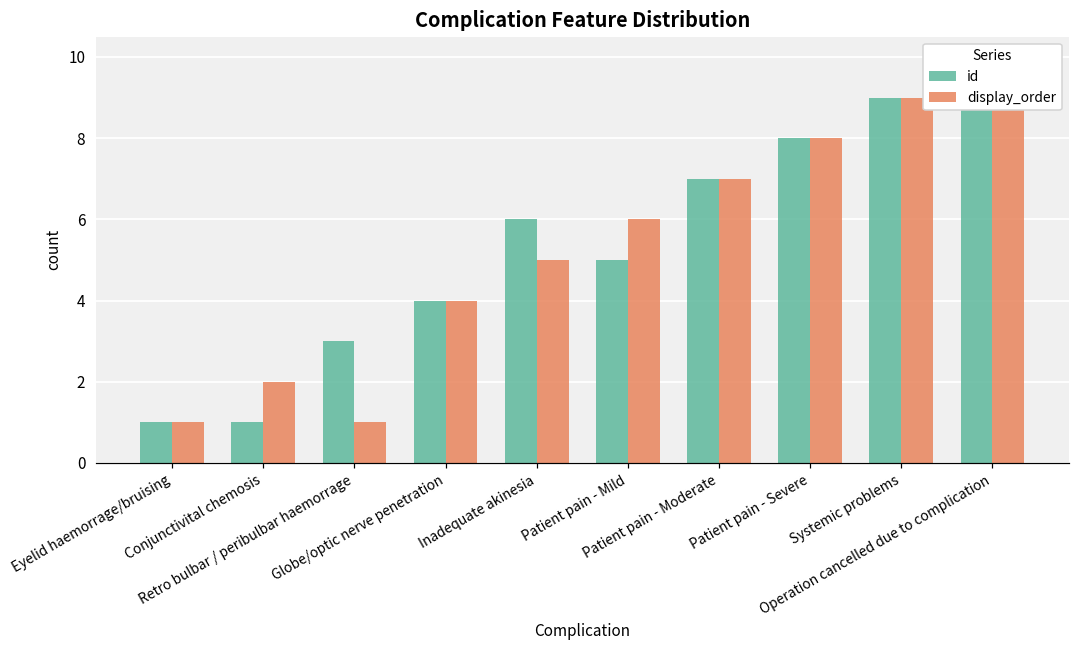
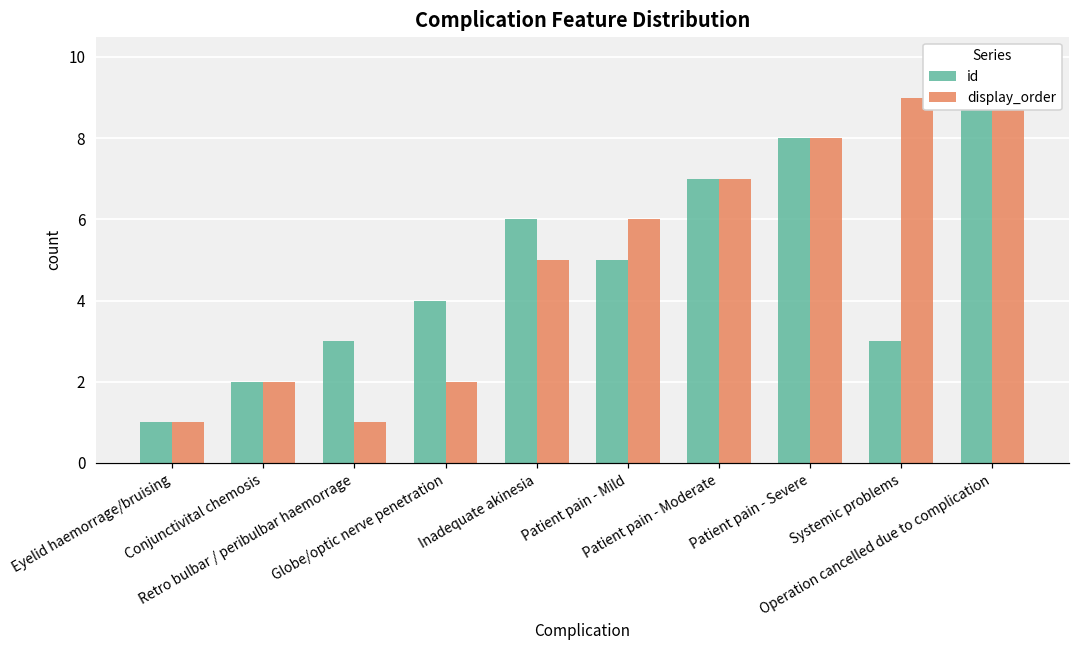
  {
    "id": {
      "Eyelid haemorrage/bruising": 1,
-     "Conjunctivital chemosis": 1,
+     "Conjunctivital chemosis": 2,
      "Retro bulbar / peribulbar haemorrage": 3,
      "Globe/optic nerve penetration": 4,
      "Inadequate akinesia": 6,
      "Patient pain - Mild": 5,
      "Patient pain - Moderate": 7,
      "Patient pain - Severe": 8,
-     "Systemic problems": 9
+     "Systemic problems": 3
    },
    "display_order": {
      "Eyelid haemorrage/bruising": 1,
      "Conjunctivital chemosis": 2,
      "Retro bulbar / peribulbar haemorrage": 1,
-     "Globe/optic nerve penetration": 4,
+     "Globe/optic nerve penetration": 2,
      "Inadequate akinesia": 5,
      "Patient pain - Mild": 6,
      "Patient pain - Moderate": 7,
      "Patient pain - Severe": 8,
      "Systemic problems": 9
    }
  }
